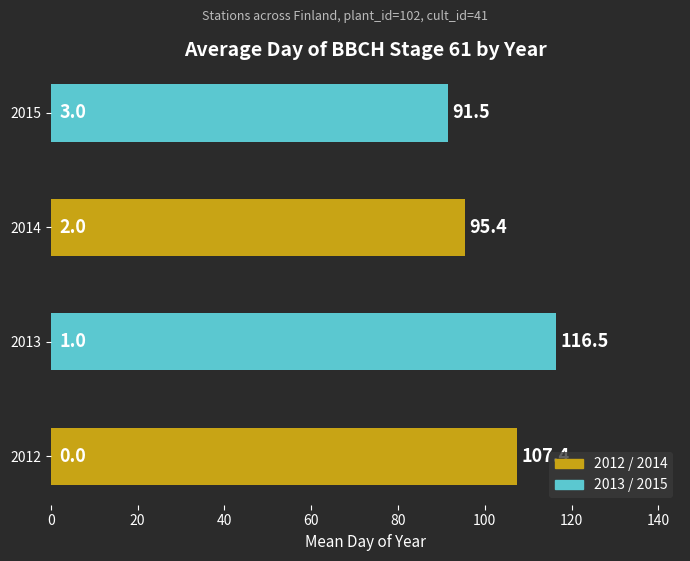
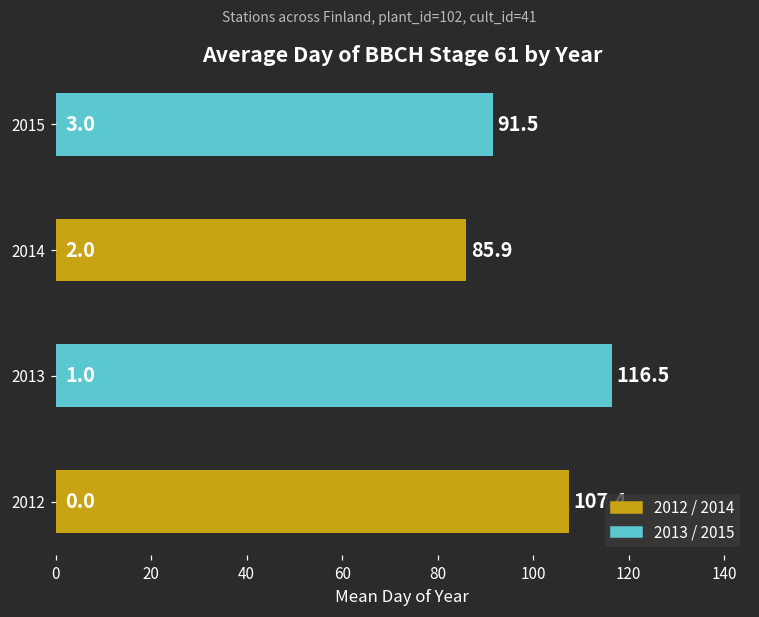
  {
    "2015": 91.5,
-   "2014": 95.4,
+   "2014": 85.9,
    "2013": 116.5
  }
